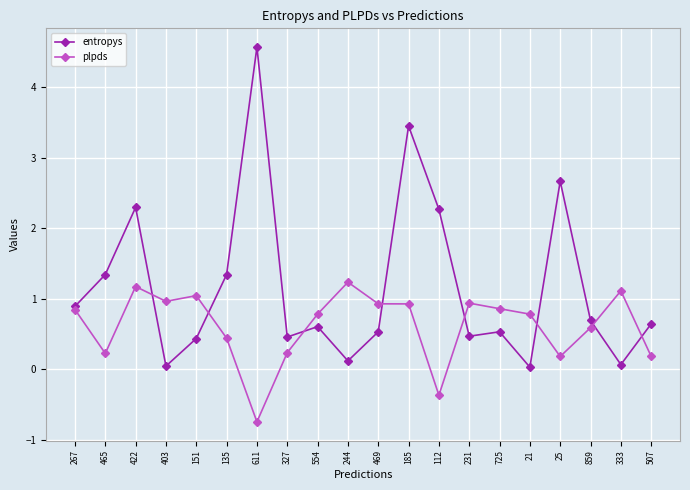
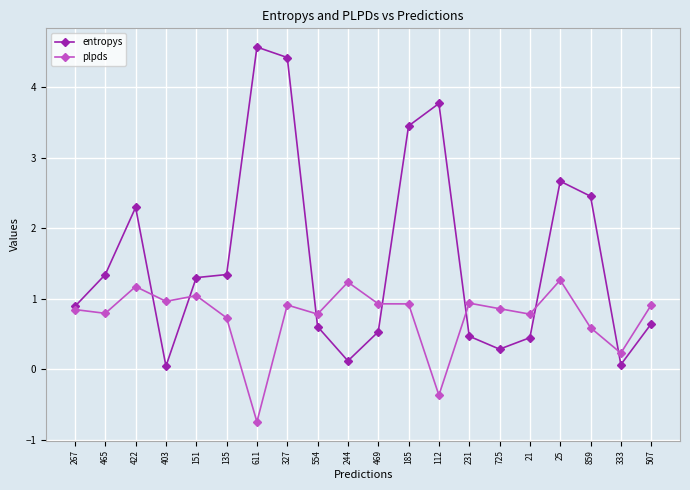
  {
    "entropys": {
      "267": 0.9,
      "465": 1.3,
      "422": 2.3,
      "403": 0.0,
-     "151": 0.4,
+     "151": 1.3,
      "135": 1.3,
      "611": 4.6,
-     "327": 0.5,
+     "327": 4.4,
      "554": 0.6,
      "244": 0.1,
      "469": 0.5,
      "185": 3.4,
-     "112": 2.3,
+     "112": 3.8,
      "231": 0.5,
-     "725": 0.5,
-     "21": 0.0,
+     "725": 0.3,
+     "21": 0.4,
      "25": 2.7,
-     "859": 0.7,
+     "859": 2.5,
      "333": 0.1,
      "507": 0.6
    },
    "plpds": {
      "267": 0.8,
-     "465": 0.2,
+     "465": 0.8,
      "422": 1.2,
      "403": 1.0,
      "151": 1.0,
-     "135": 0.4,
+     "135": 0.7,
      "611": -0.7,
-     "327": 0.2,
+     "327": 0.9,
      "554": 0.8,
      "244": 1.2,
      "469": 0.9,
      "185": 0.9,
      "112": -0.4,
      "231": 0.9,
      "725": 0.9,
      "21": 0.8,
-     "25": 0.2,
+     "25": 1.3,
      "859": 0.6,
-     "333": 1.1,
-     "507": 0.2
+     "333": 0.2,
+     "507": 0.9
    }
  }
